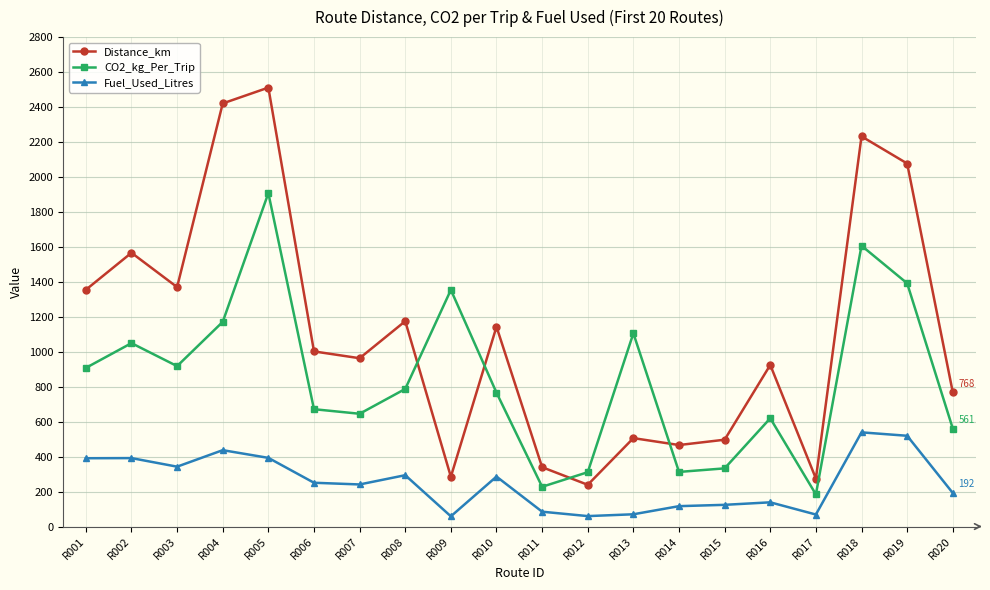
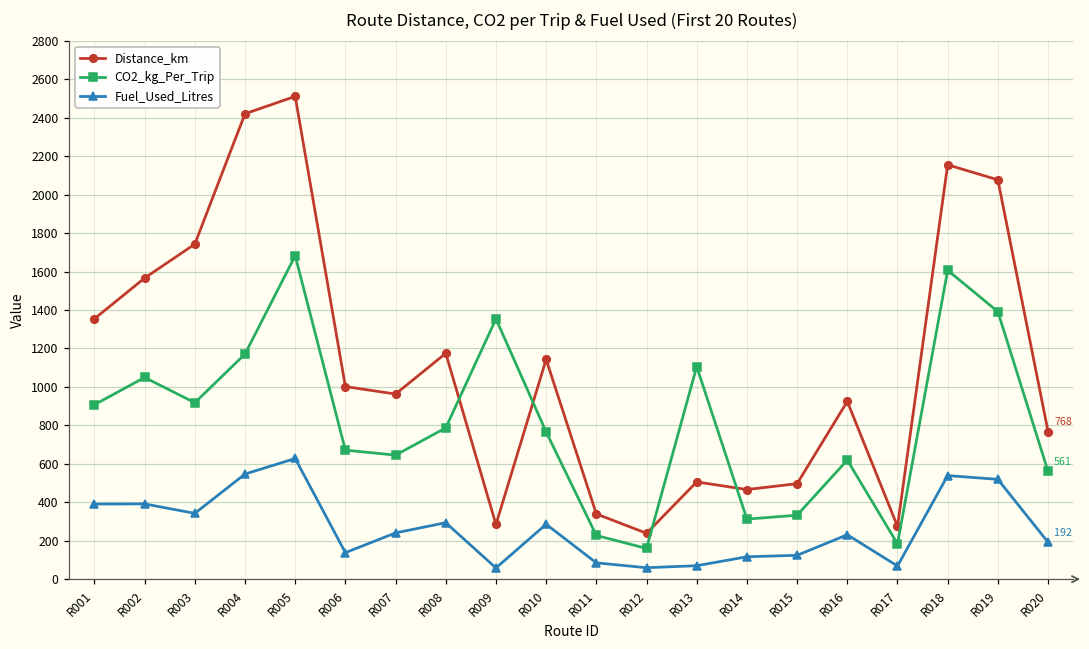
  {
    "Distance_km": {
      "R001": 1350,
      "R002": 1570,
-     "R003": 1370,
+     "R003": 1740,
      "R004": 2420,
      "R005": 2510,
      "R006": 1000,
      "R007": 960,
      "R008": 1170,
      "R009": 280,
      "R010": 1140,
      "R011": 340,
      "R012": 240,
      "R013": 510,
      "R014": 470,
      "R015": 500,
      "R016": 920,
      "R017": 270,
-     "R018": 2230,
+     "R018": 2160,
      "R019": 2080
    },
    "CO2_kg_Per_Trip": {
      "R001": 910,
      "R002": 1050,
      "R003": 920,
      "R004": 1170,
-     "R005": 1910,
+     "R005": 1680,
      "R006": 670,
      "R007": 650,
      "R008": 790,
      "R009": 1350,
      "R010": 770,
      "R011": 230,
-     "R012": 310,
+     "R012": 160,
      "R013": 1110,
      "R014": 310,
      "R015": 330,
      "R016": 620,
      "R017": 180,
      "R018": 1610,
      "R019": 1390
    },
    "Fuel_Used_Litres": {
      "R001": 390,
      "R002": 390,
      "R003": 340,
-     "R004": 440,
-     "R005": 390,
-     "R006": 250,
+     "R004": 550,
+     "R005": 630,
+     "R006": 140,
      "R007": 240,
      "R008": 290,
      "R009": 60,
      "R010": 290,
      "R011": 80,
      "R012": 60,
      "R013": 70,
      "R014": 120,
      "R015": 120,
-     "R016": 140,
+     "R016": 230,
      "R017": 70,
      "R018": 540,
      "R019": 520
    }
  }
